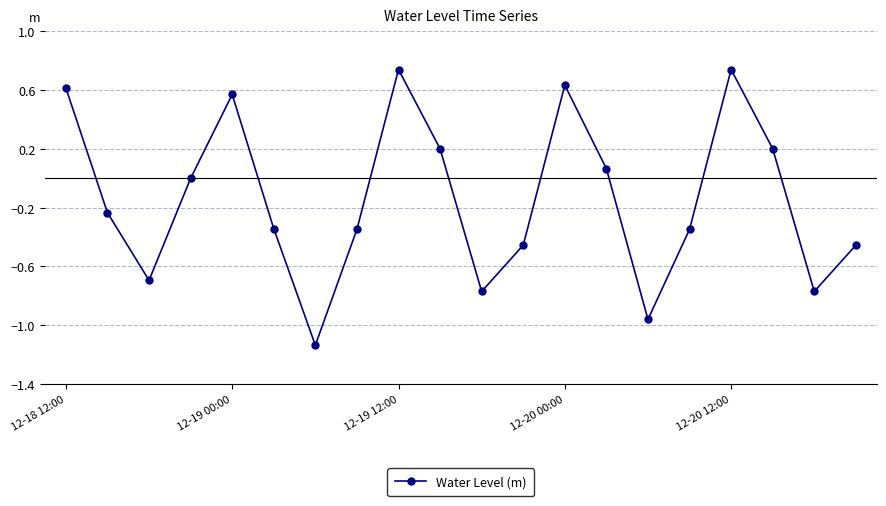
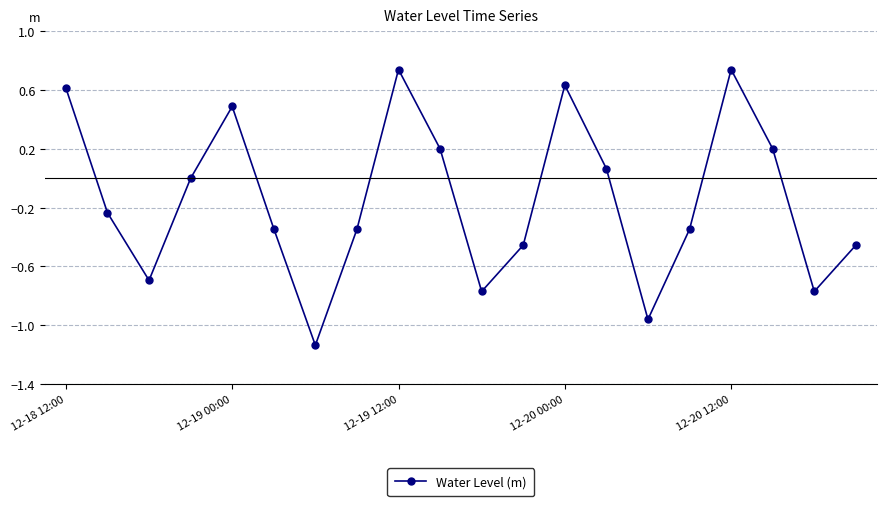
  {
    "12-18 12:00": 0.61,
-   "12-19 00:00": 0.57,
+   "12-19 00:00": 0.49,
    "12-19 12:00": 0.74,
    "12-20 00:00": 0.63,
    "12-20 12:00": 0.74
  }
